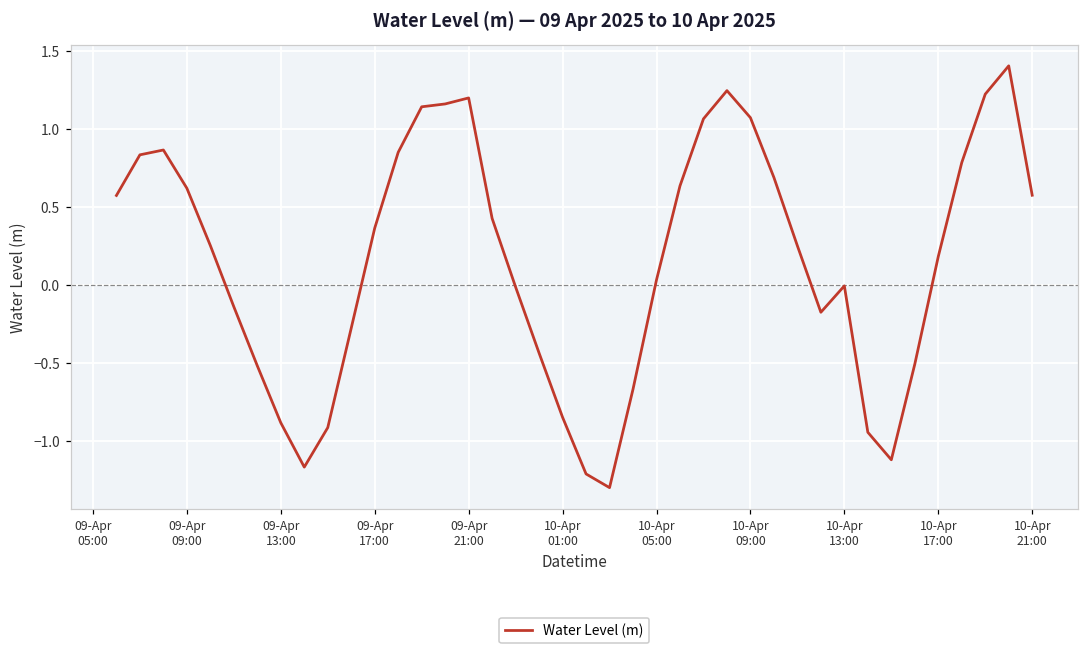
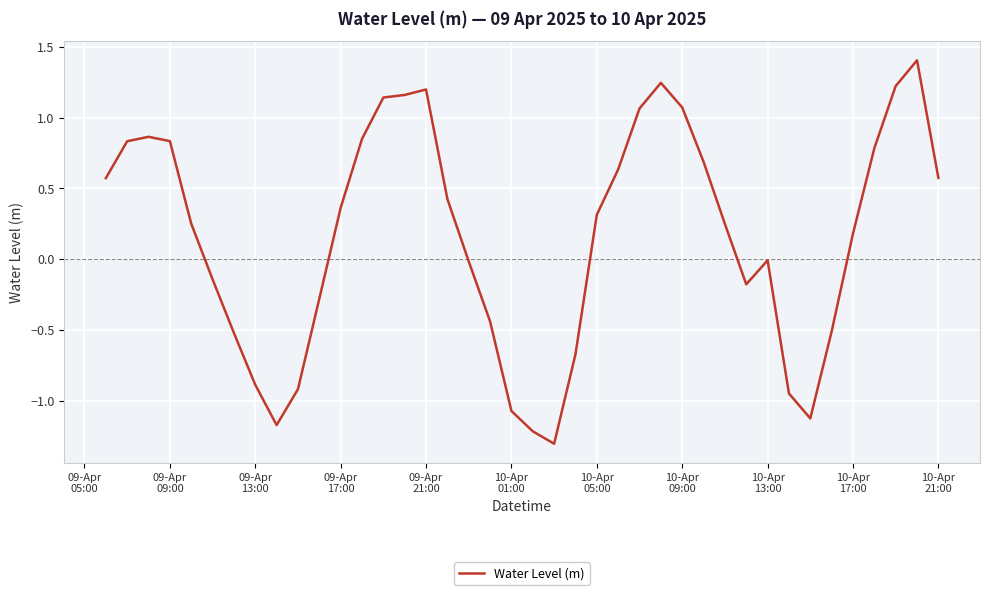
  {
-   "09-Apr 09:00": 0.62,
+   "09-Apr 09:00": 0.83,
    "09-Apr 13:00": -0.88,
    "09-Apr 17:00": 0.36,
    "09-Apr 21:00": 1.20,
-   "10-Apr 01:00": -0.85,
-   "10-Apr 05:00": 0.03,
+   "10-Apr 01:00": -1.07,
+   "10-Apr 05:00": 0.31,
    "10-Apr 09:00": 1.07,
    "10-Apr 13:00": -0.01,
    "10-Apr 17:00": 0.18,
    "10-Apr 21:00": 0.57
  }
